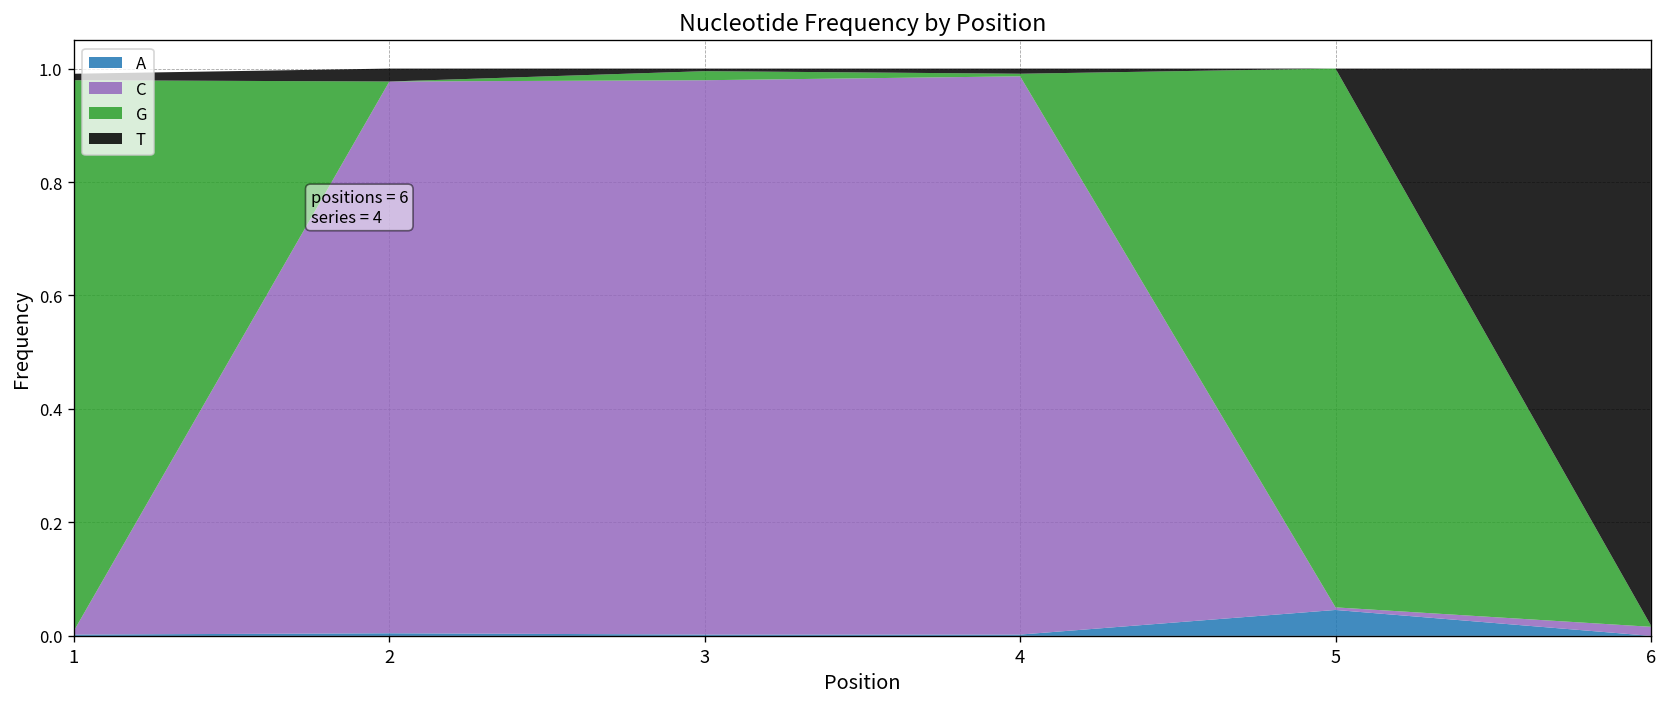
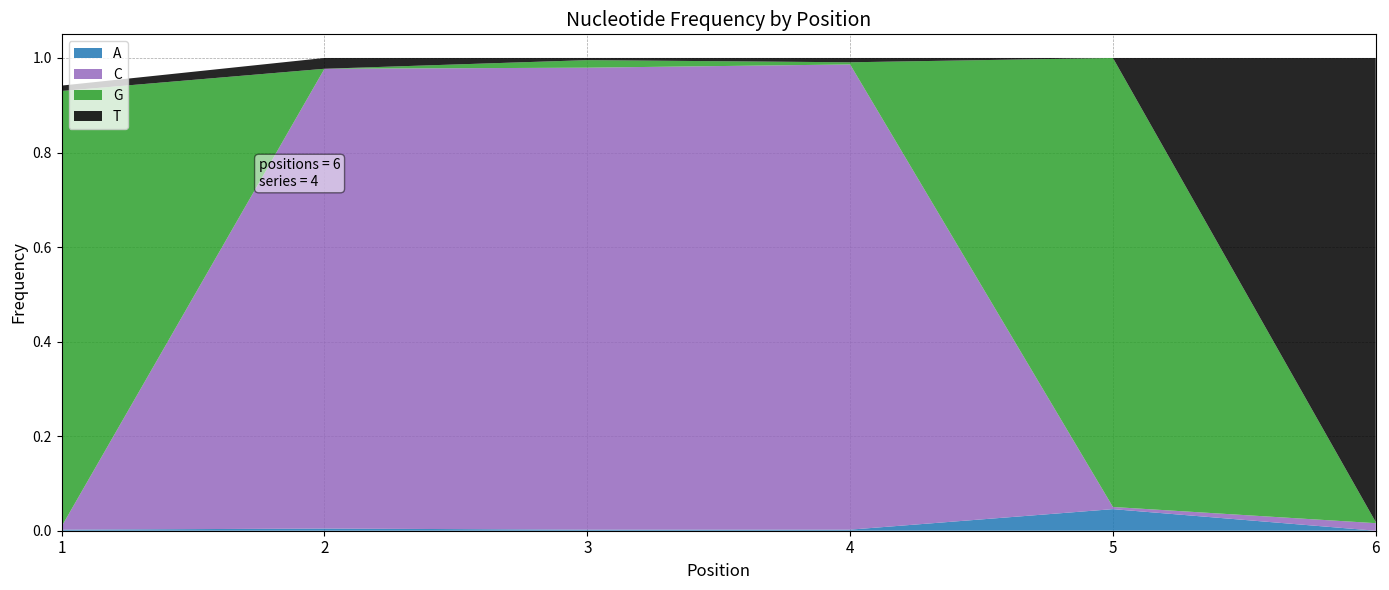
  {
    "A": {
      "6": 0.00
    },
    "C": {
      "1": 0.01,
      "3": 0.98
    },
    "G": {
-     "1": 0.97
+     "1": 0.92
    },
    "T": {
      "1": 0.01,
      "2": 0.02,
      "4": 0.01,
      "6": 0.98
    }
  }
